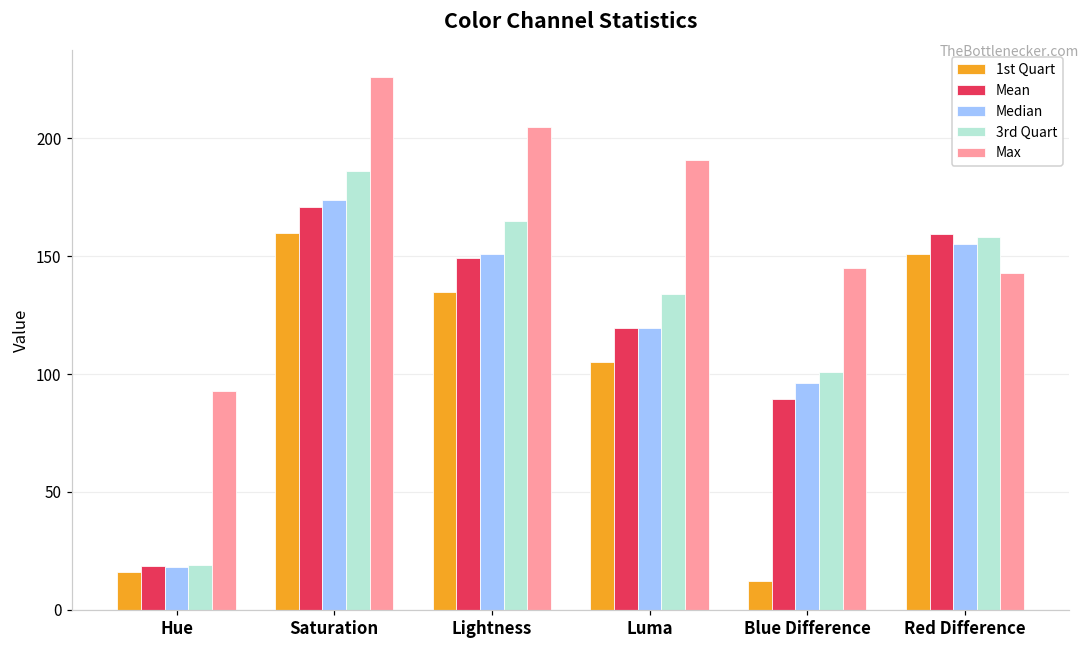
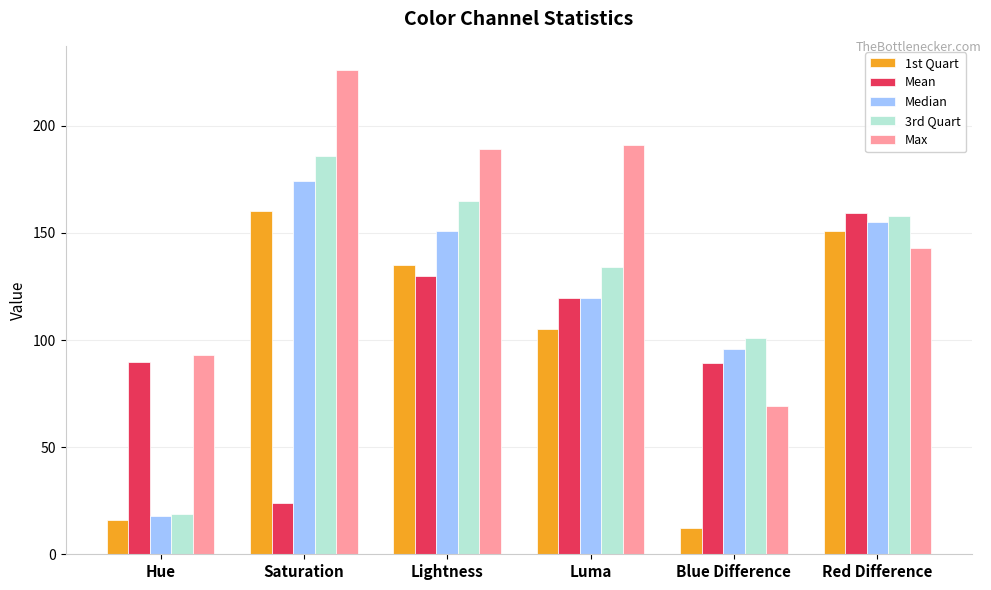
  {
    "1st Quart": {
      "Hue": 16,
      "Saturation": 160,
      "Lightness": 135,
      "Luma": 105,
      "Blue Difference": 12,
      "Red Difference": 151
    },
    "Mean": {
-     "Hue": 18,
-     "Saturation": 171,
-     "Lightness": 149,
+     "Hue": 90,
+     "Saturation": 24,
+     "Lightness": 130,
      "Luma": 119,
      "Blue Difference": 89,
      "Red Difference": 159
    },
    "Max": {
      "Hue": 93,
      "Saturation": 226,
-     "Lightness": 205,
+     "Lightness": 189,
      "Luma": 191,
-     "Blue Difference": 145,
+     "Blue Difference": 69,
      "Red Difference": 143
    }
  }
